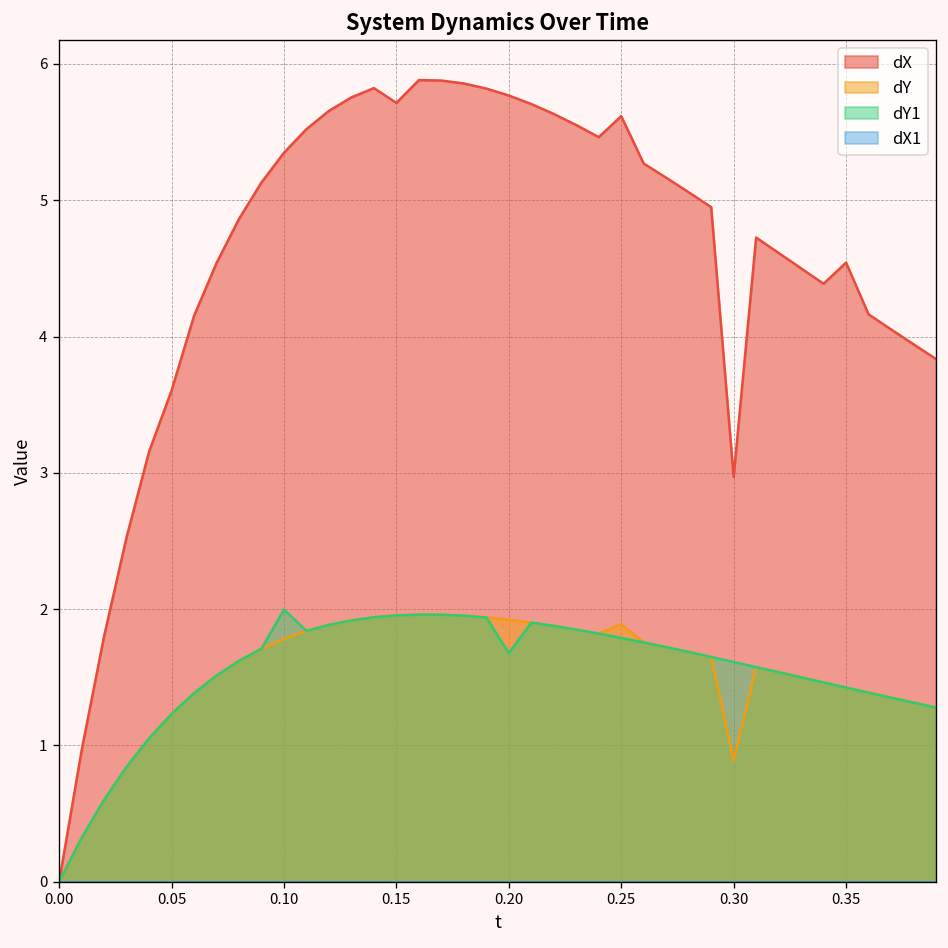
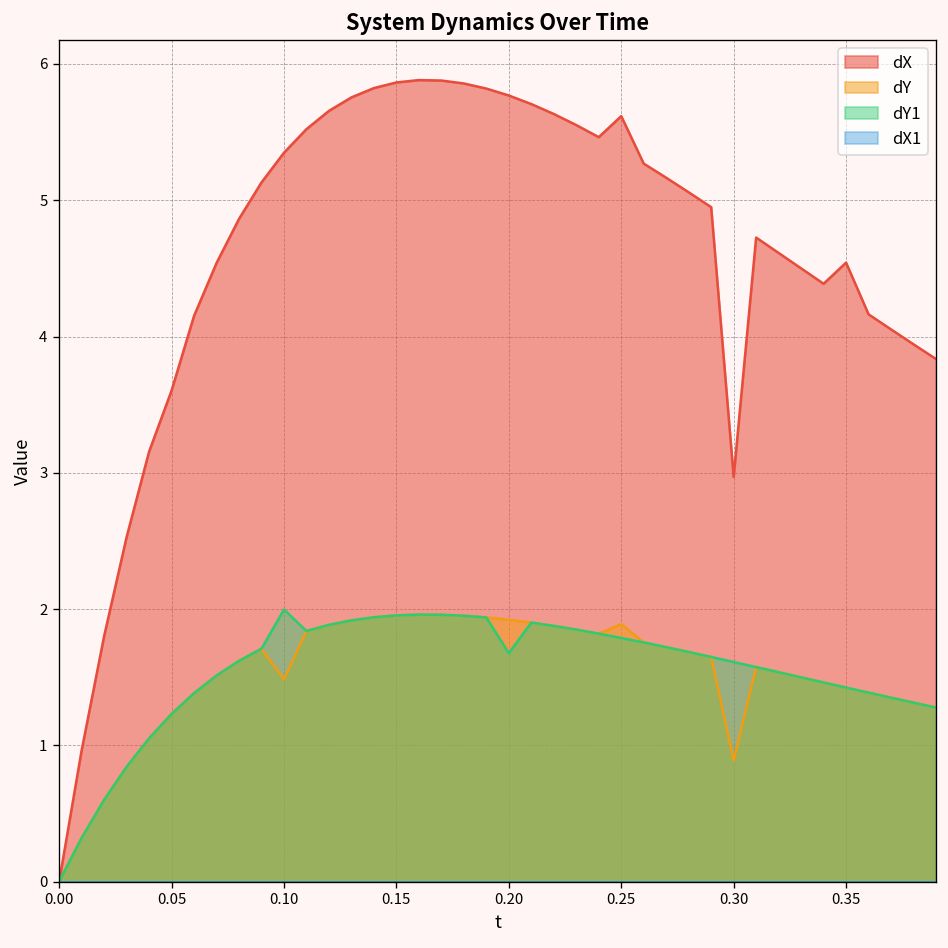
  {
    "dX": {
      "0.05": 3.60,
      "0.10": 5.35,
-     "0.15": 5.71,
+     "0.15": 5.86,
      "0.20": 5.77,
      "0.25": 5.62,
      "0.30": 2.97,
      "0.35": 4.54
    },
    "dY": {
-     "0.10": 1.78,
+     "0.10": 1.48,
      "0.20": 1.92,
      "0.25": 1.89,
      "0.30": 0.89
    },
    "dY1": {
      "0.10": 2.00,
      "0.20": 1.68,
      "0.25": 1.79,
      "0.30": 1.61
    },
    "dX1": {
      "0.05": 0.00,
      "0.10": 0.00,
      "0.15": 0.00,
      "0.20": 0.00,
      "0.25": 0.00,
      "0.30": 0.00,
      "0.35": 0.00
    }
  }
